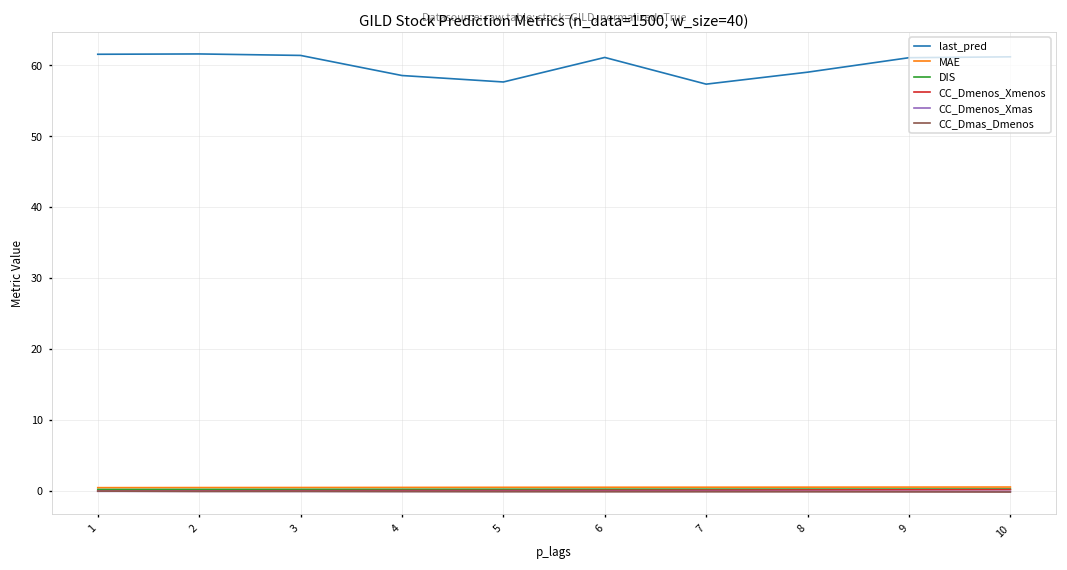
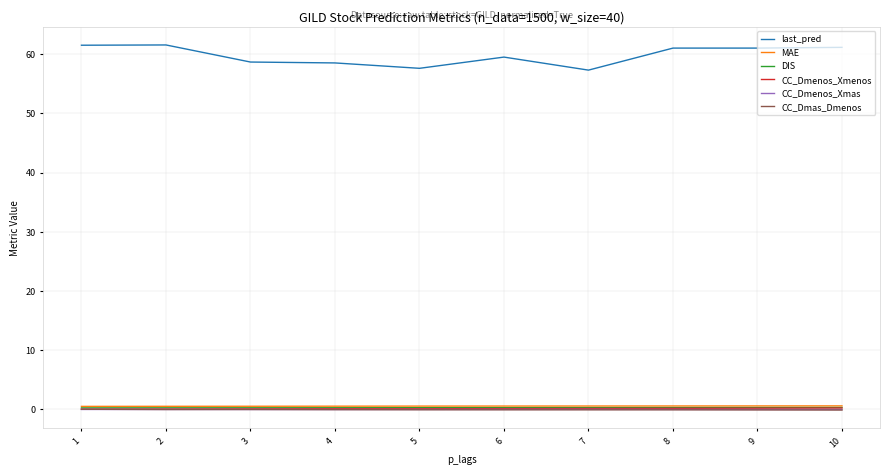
  {
    "last_pred": {
      "1": 62,
      "2": 62,
-     "3": 61,
+     "3": 59,
      "4": 59,
      "5": 58,
-     "6": 61,
+     "6": 60,
      "7": 57,
-     "8": 59
+     "8": 61
    }
  }
